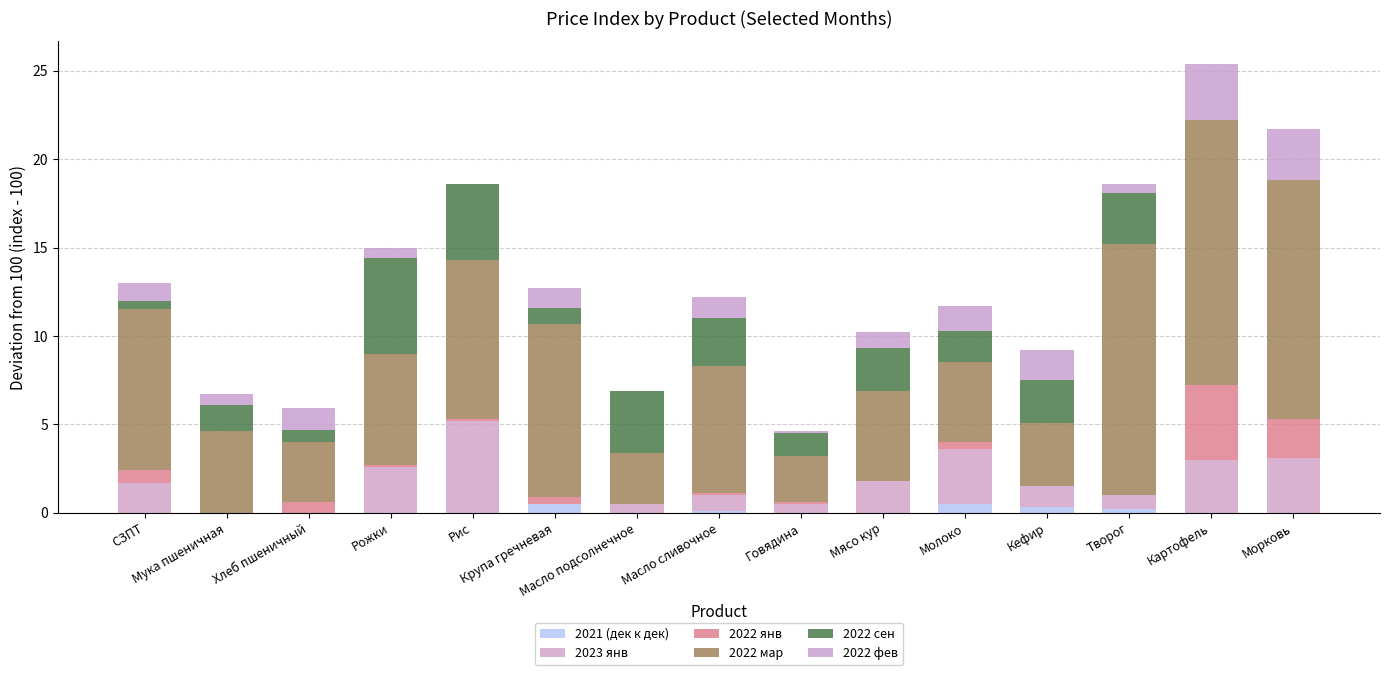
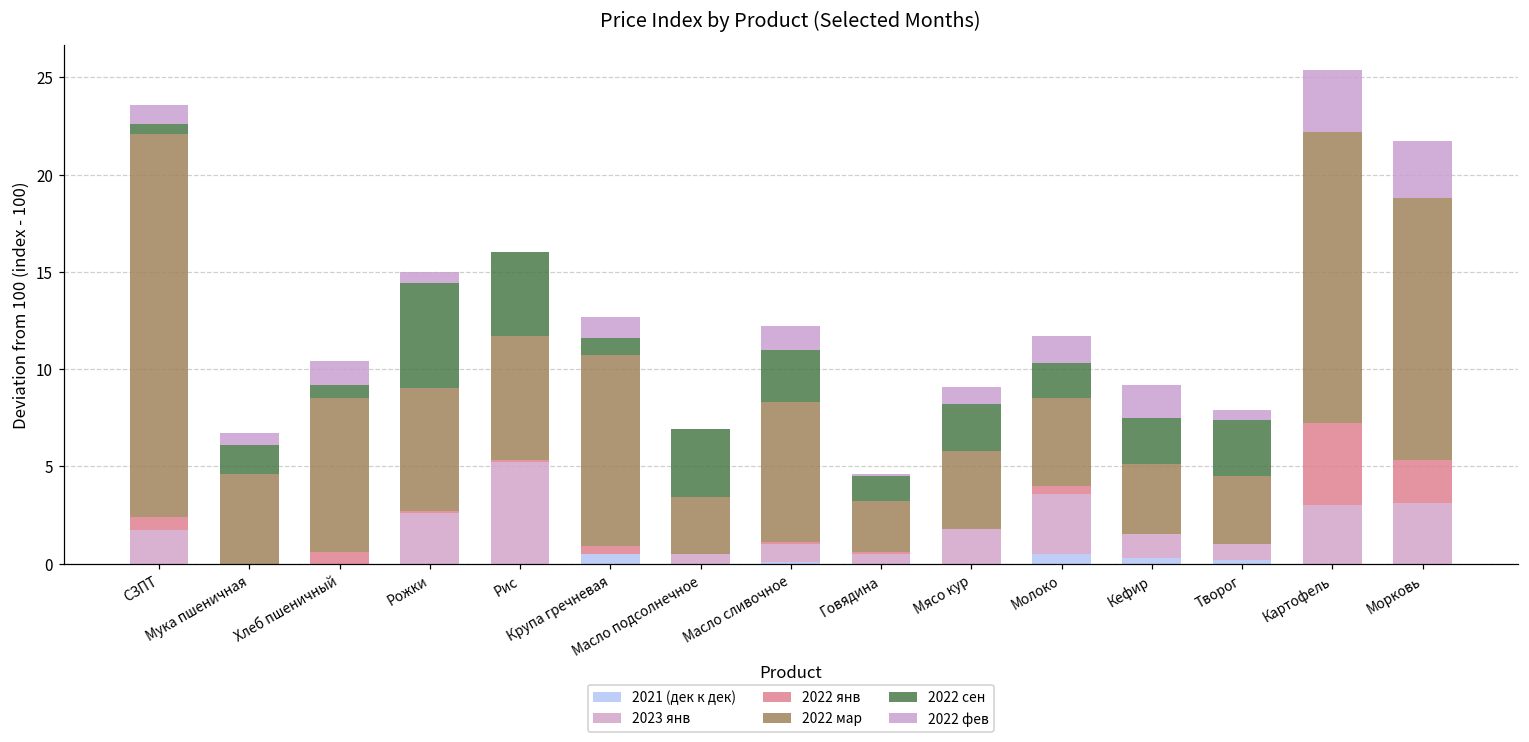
  {
    "2022 янв": {
      "СЗПТ": 0.7,
      "Мука пшеничная": 0.0,
      "Хлеб пшеничный": 0.6,
      "Крупа гречневая": 0.4,
      "Масло подсолнечное": 0.0,
      "Мясо кур": 0.0,
      "Молоко": 0.4,
      "Кефир": 0.0,
      "Творог": 0.0,
      "Картофель": 4.2,
      "Морковь": 2.2
    },
    "2022 мар": {
-     "СЗПТ": 9.1,
+     "СЗПТ": 19.7,
      "Мука пшеничная": 4.6,
-     "Хлеб пшеничный": 3.4,
+     "Хлеб пшеничный": 7.9,
      "Рожки": 6.3,
-     "Рис": 9.0,
+     "Рис": 6.4,
      "Крупа гречневая": 9.8,
      "Масло подсолнечное": 2.9,
      "Масло сливочное": 7.2,
      "Говядина": 2.6,
-     "Мясо кур": 5.1,
+     "Мясо кур": 4.0,
      "Молоко": 4.5,
      "Кефир": 3.6,
-     "Творог": 14.2,
+     "Творог": 3.5,
      "Картофель": 15.0,
      "Морковь": 13.5
    },
    "2022 сен": {
      "СЗПТ": 0.5,
      "Мука пшеничная": 1.5,
      "Хлеб пшеничный": 0.7,
      "Рожки": 5.4,
      "Рис": 4.3,
      "Крупа гречневая": 0.9,
      "Масло подсолнечное": 3.5,
      "Масло сливочное": 2.7,
      "Говядина": 1.3,
      "Мясо кур": 2.4,
      "Молоко": 1.8,
      "Кефир": 2.4,
      "Творог": 2.9,
      "Картофель": 0.0,
      "Морковь": 0.0
    }
  }
